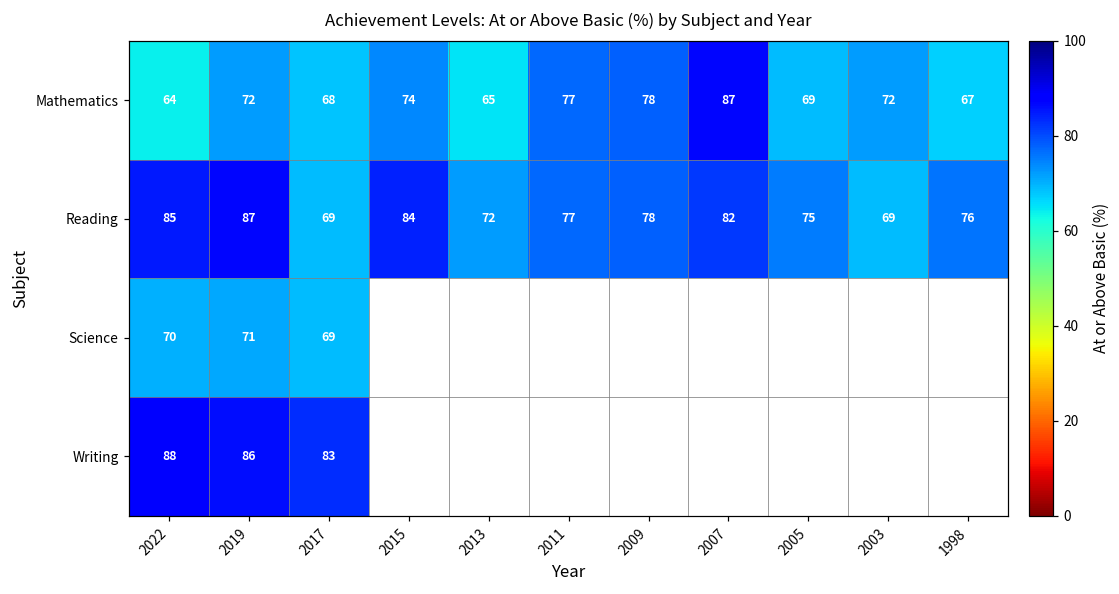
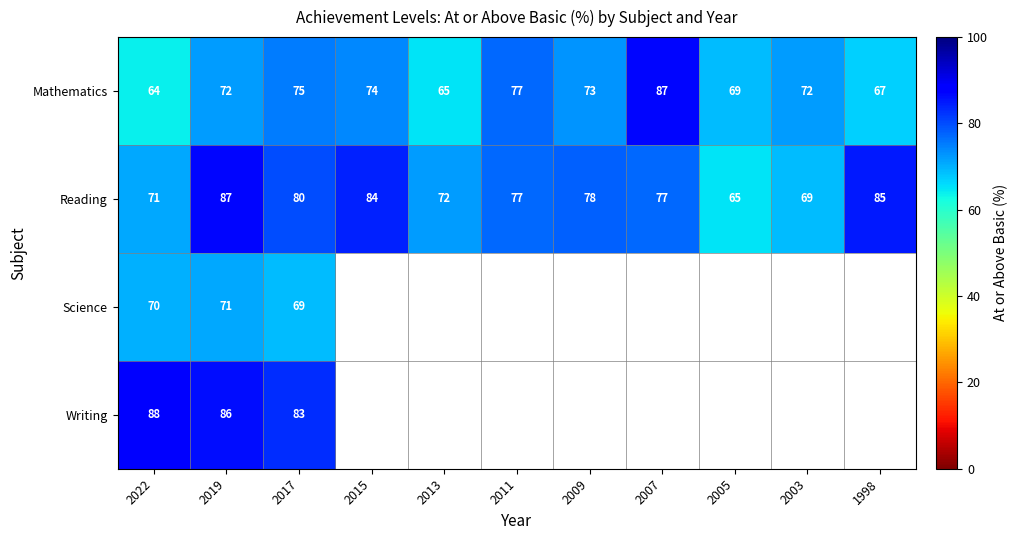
  {
    "Mathematics": {
      "2022": 64,
      "2019": 72,
-     "2017": 68,
+     "2017": 75,
      "2015": 74,
      "2013": 65,
      "2011": 77,
-     "2009": 78,
+     "2009": 73,
      "2007": 87,
      "2005": 69,
      "2003": 72,
      "1998": 67
    },
    "Reading": {
-     "2022": 85,
+     "2022": 71,
      "2019": 87,
-     "2017": 69,
+     "2017": 80,
      "2015": 84,
      "2013": 72,
      "2011": 77,
      "2009": 78,
-     "2007": 82,
-     "2005": 75,
+     "2007": 77,
+     "2005": 65,
      "2003": 69,
-     "1998": 76
+     "1998": 85
    },
    "Science": {
      "2022": 70,
      "2019": 71,
      "2017": 69
    },
    "Writing": {
      "2022": 88,
      "2019": 86,
      "2017": 83
    }
  }
